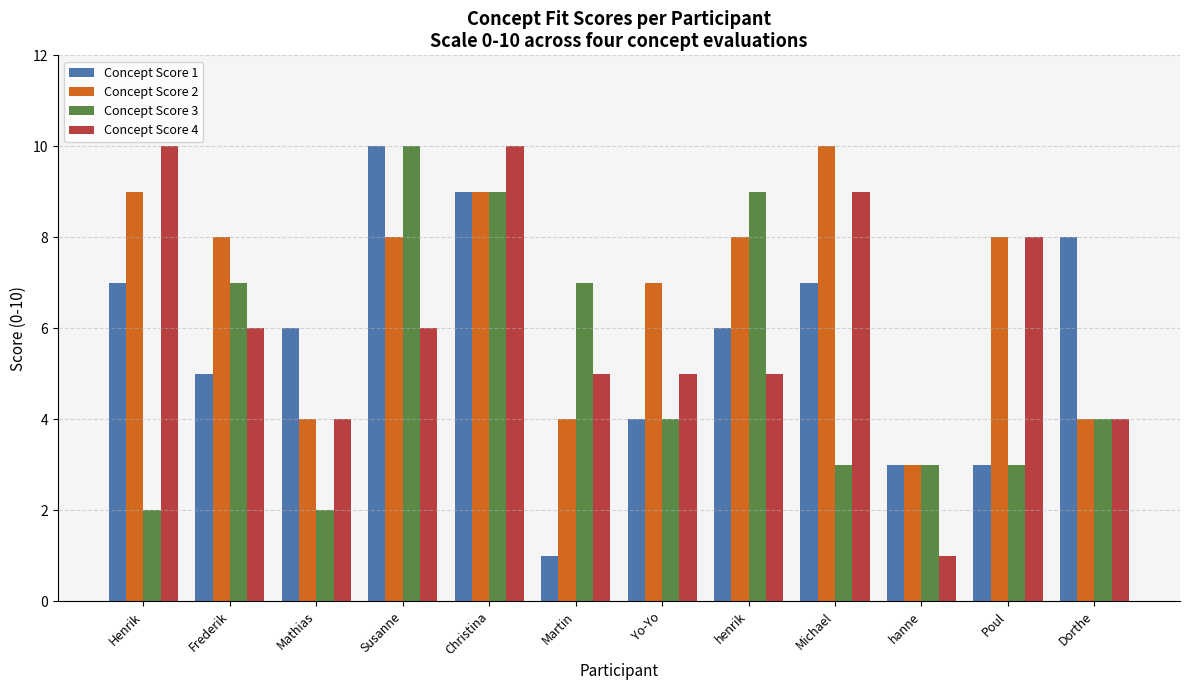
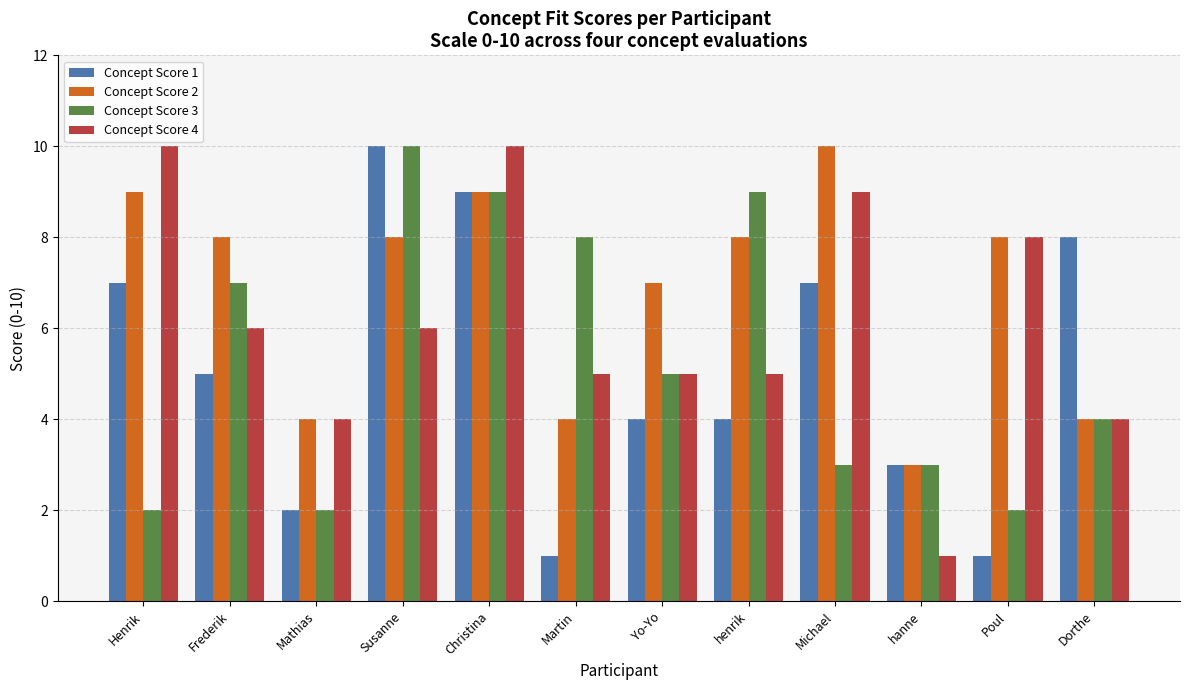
  {
    "Concept Score 1": {
      "Henrik": 7,
      "Frederik": 5,
-     "Mathias": 6,
+     "Mathias": 2,
      "Susanne": 10,
      "Christina": 9,
      "Martin": 1,
      "Yo-Yo": 4,
-     "henrik": 6,
+     "henrik": 4,
      "Michael": 7,
      "hanne": 3,
-     "Poul": 3,
+     "Poul": 1,
      "Dorthe": 8
    },
    "Concept Score 3": {
      "Henrik": 2,
      "Frederik": 7,
      "Mathias": 2,
      "Susanne": 10,
      "Christina": 9,
-     "Martin": 7,
-     "Yo-Yo": 4,
+     "Martin": 8,
+     "Yo-Yo": 5,
      "henrik": 9,
      "Michael": 3,
      "hanne": 3,
-     "Poul": 3,
+     "Poul": 2,
      "Dorthe": 4
    }
  }
